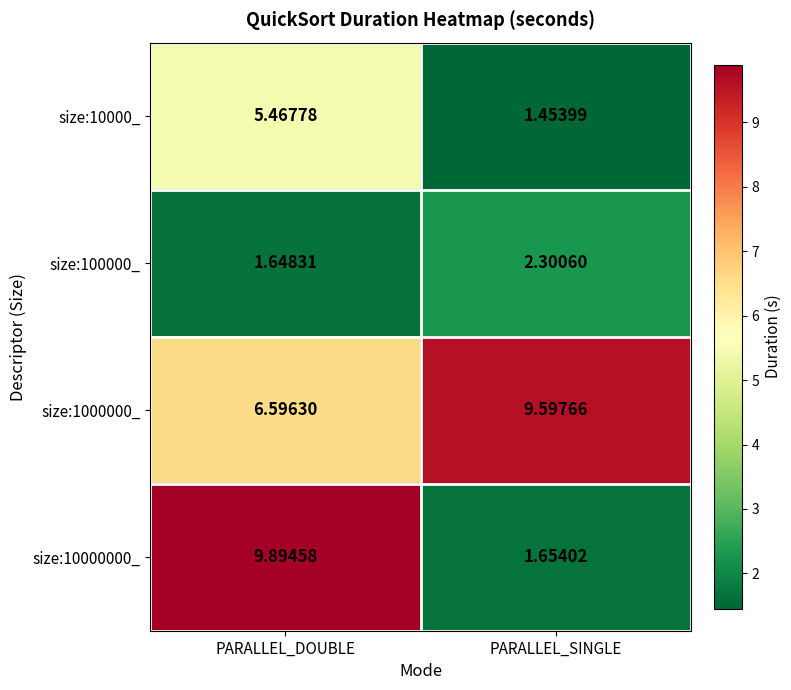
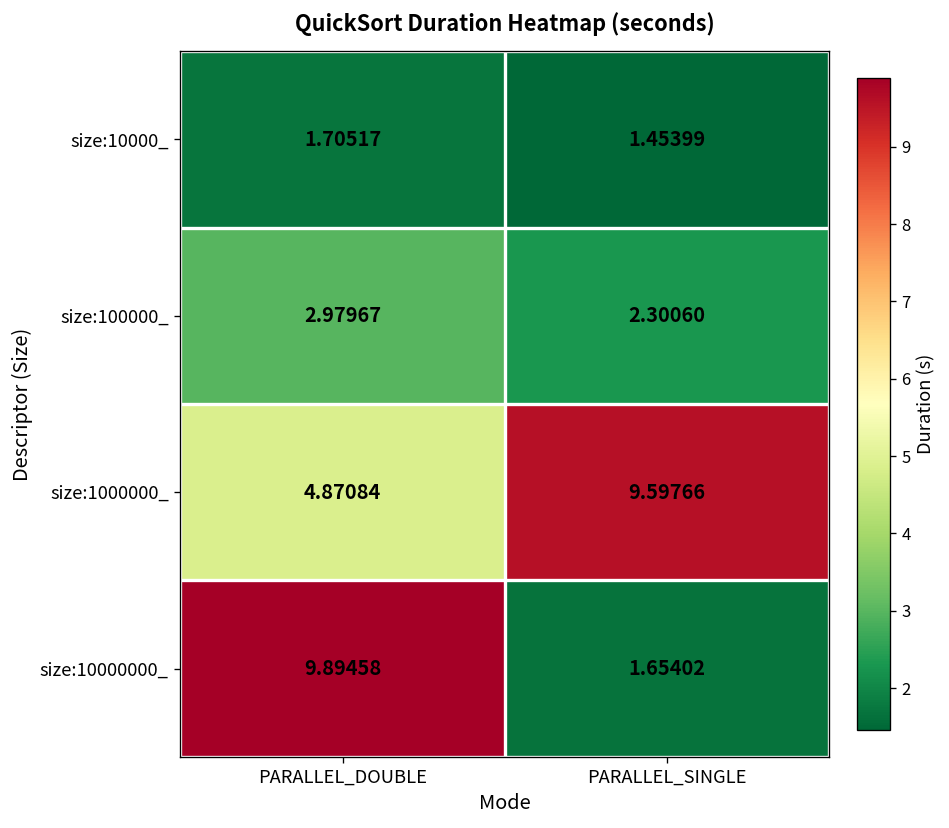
  {
    "size:10000_": {
-     "PARALLEL_DOUBLE": 5.46778,
+     "PARALLEL_DOUBLE": 1.70517,
      "PARALLEL_SINGLE": 1.45399
    },
    "size:100000_": {
-     "PARALLEL_DOUBLE": 1.64831,
+     "PARALLEL_DOUBLE": 2.97967,
      "PARALLEL_SINGLE": 2.30060
    },
    "size:1000000_": {
-     "PARALLEL_DOUBLE": 6.59630,
+     "PARALLEL_DOUBLE": 4.87084,
      "PARALLEL_SINGLE": 9.59766
    },
    "size:10000000_": {
      "PARALLEL_DOUBLE": 9.89458,
      "PARALLEL_SINGLE": 1.65402
    }
  }
